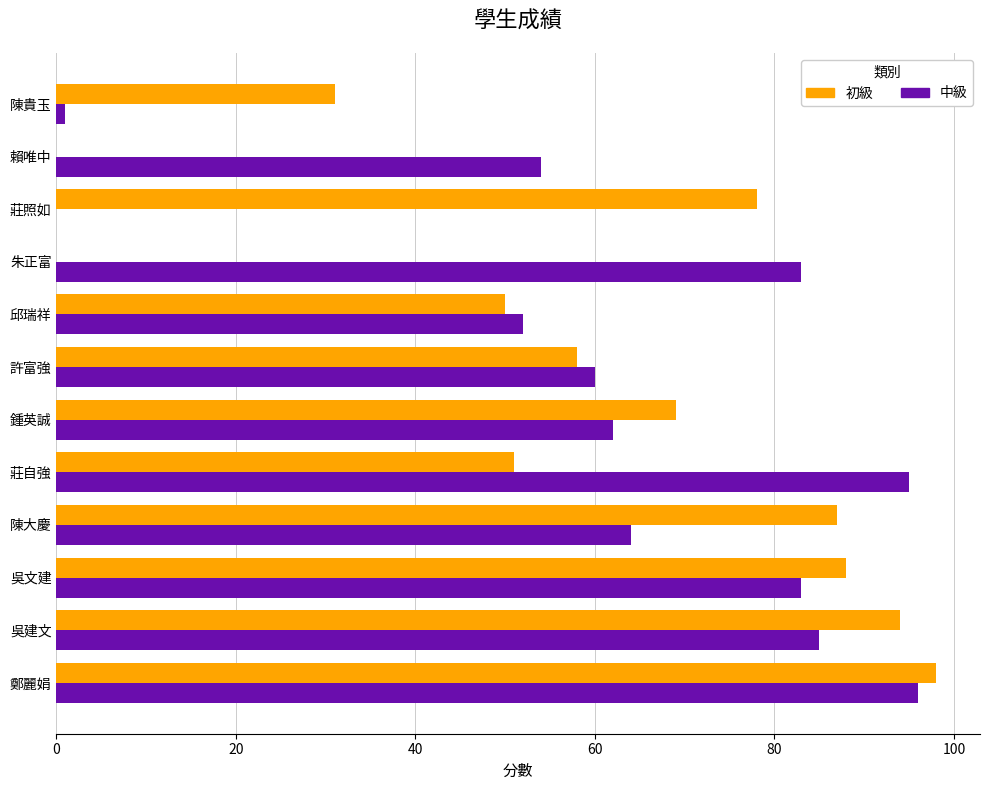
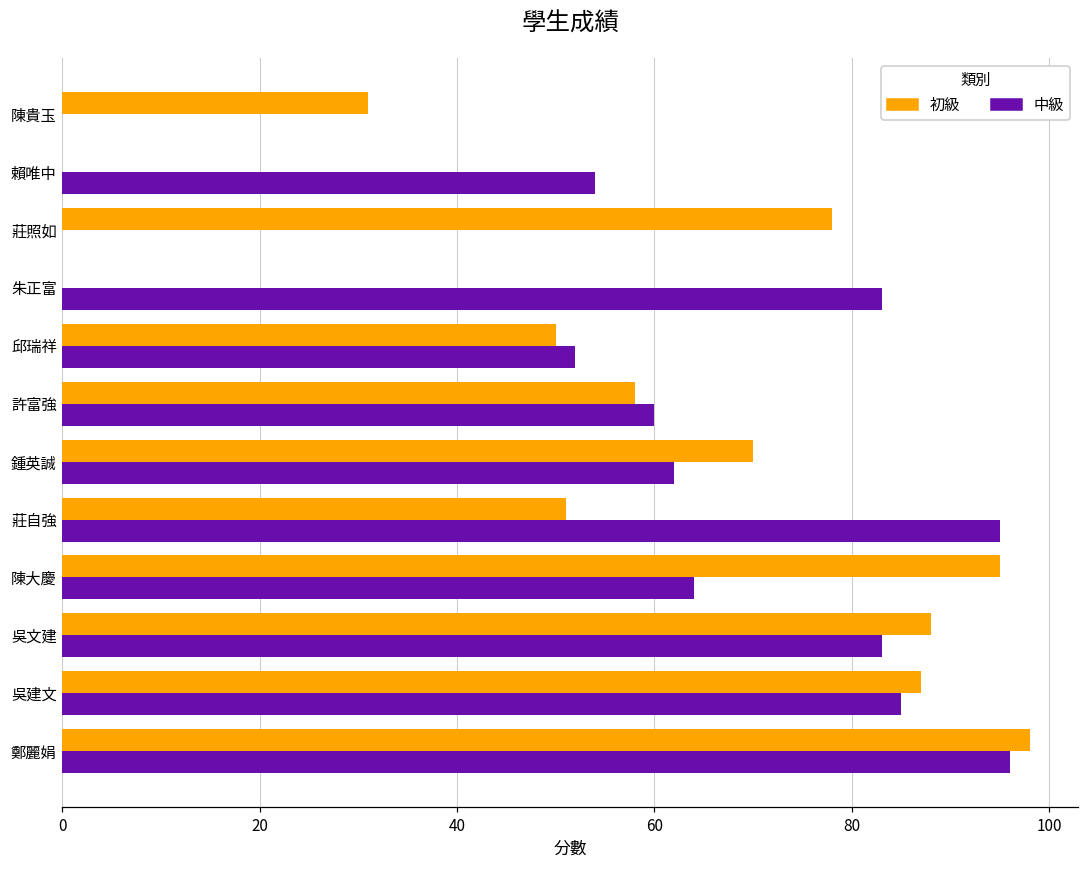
  {
    "初級": {
      "陳貴玉": 31,
      "賴唯中": 0,
      "莊照如": 78,
      "朱正富": 0,
      "邱瑞祥": 50,
      "許富強": 58,
-     "鍾英誠": 69,
+     "鍾英誠": 70,
      "莊自強": 51,
-     "陳大慶": 87,
+     "陳大慶": 95,
      "吳文建": 88,
-     "吳建文": 94,
+     "吳建文": 87,
      "鄭麗娟": 98
    },
    "中級": {
-     "陳貴玉": 1,
+     "陳貴玉": 0,
      "賴唯中": 54,
      "莊照如": 0,
      "朱正富": 83,
      "邱瑞祥": 52,
      "許富強": 60,
      "鍾英誠": 62,
      "莊自強": 95,
      "陳大慶": 64,
      "吳文建": 83,
      "吳建文": 85,
      "鄭麗娟": 96
    }
  }
